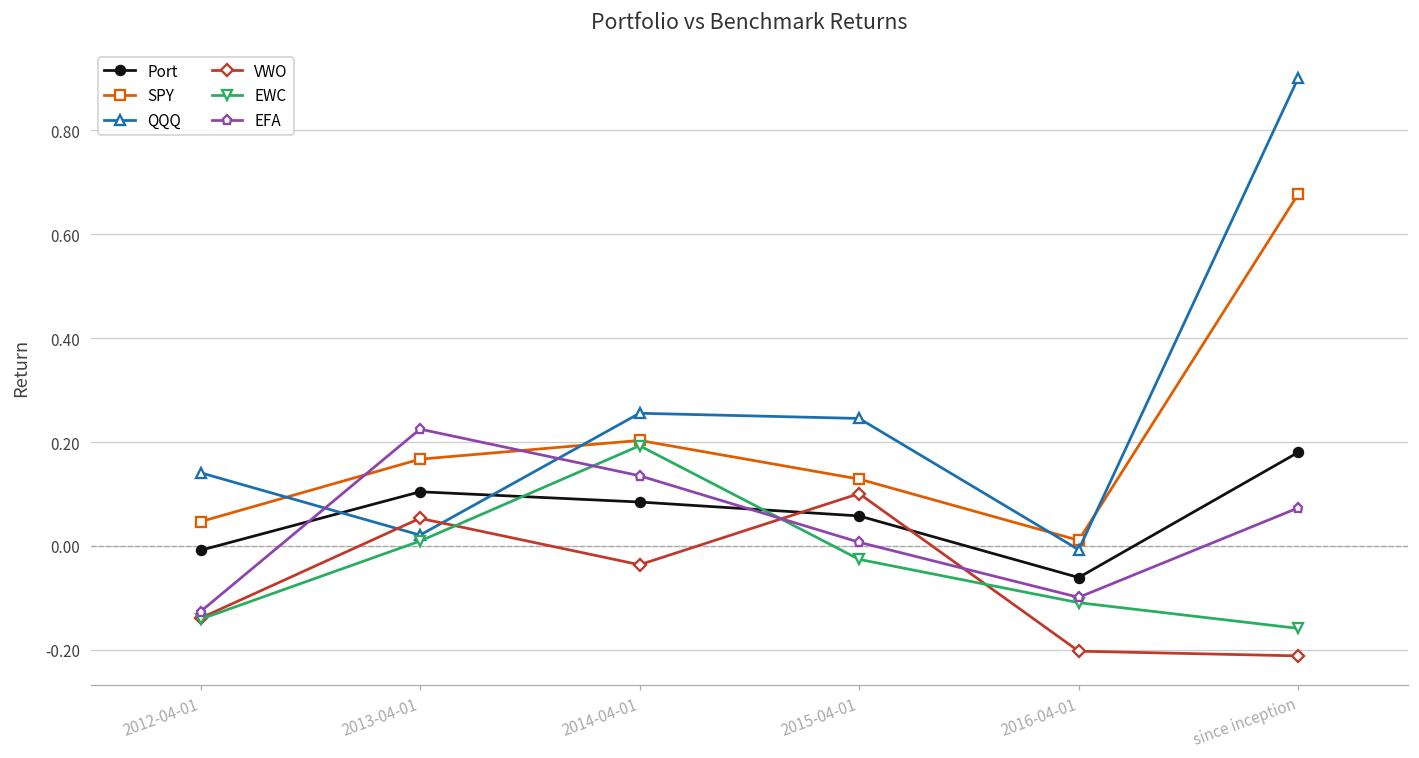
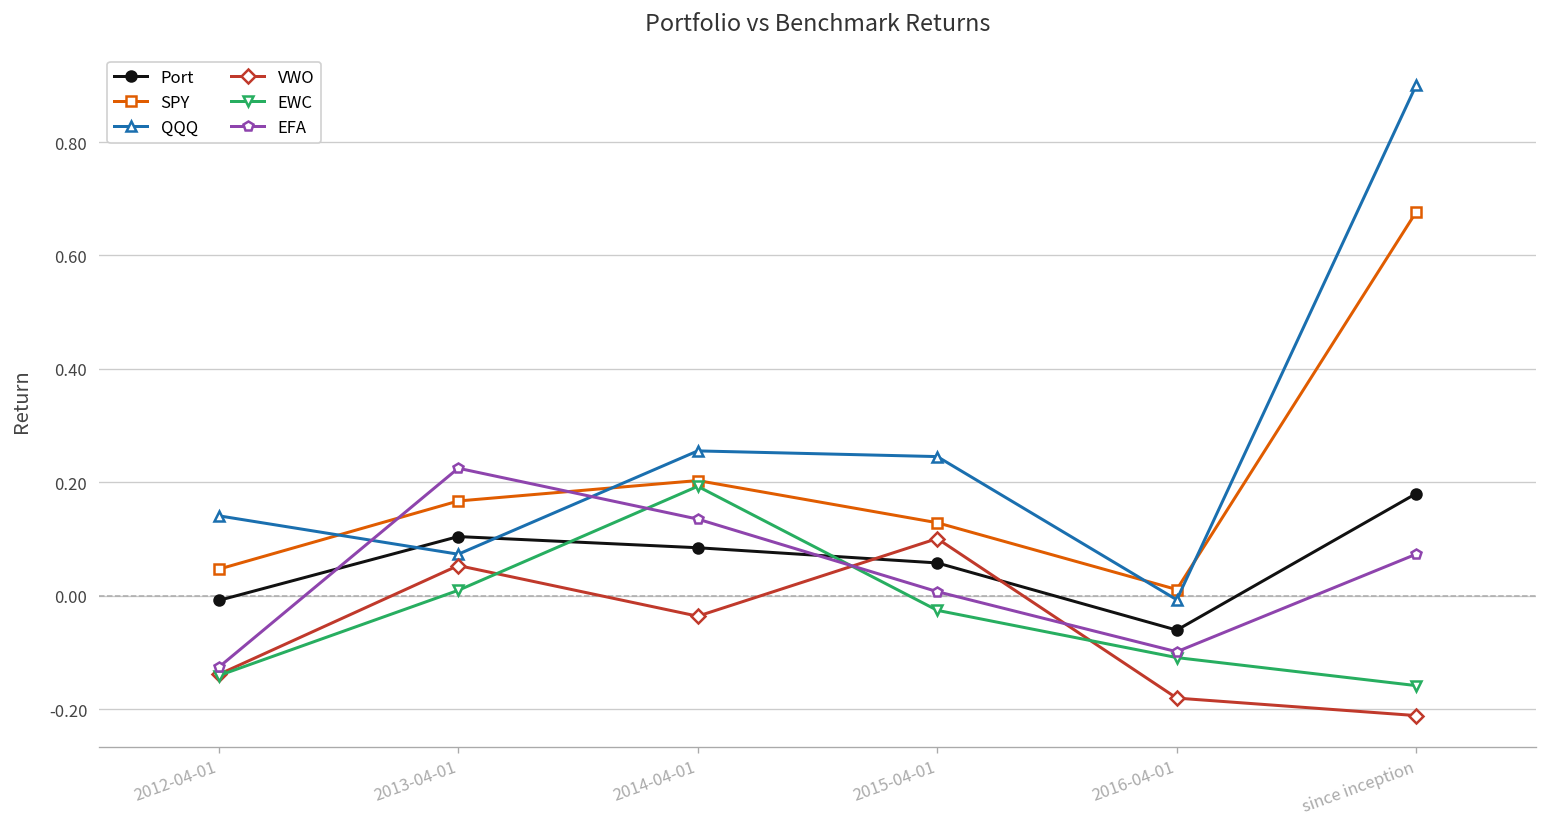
  {
    "Port": {
      "2012-04-01": -0.01,
      "2013-04-01": 0.10,
      "2014-04-01": 0.08,
      "2015-04-01": 0.06,
      "2016-04-01": -0.06,
      "since inception": 0.18
    },
    "SPY": {
      "2012-04-01": 0.05,
      "2013-04-01": 0.17,
      "2014-04-01": 0.20,
      "2015-04-01": 0.13,
      "2016-04-01": 0.01,
      "since inception": 0.68
    },
    "QQQ": {
      "2012-04-01": 0.14,
-     "2013-04-01": 0.02,
+     "2013-04-01": 0.07,
      "2014-04-01": 0.26,
      "2015-04-01": 0.25,
      "2016-04-01": -0.01,
      "since inception": 0.90
    },
    "VWO": {
      "2013-04-01": 0.05,
      "2014-04-01": -0.04,
      "2015-04-01": 0.10,
-     "2016-04-01": -0.20,
+     "2016-04-01": -0.18,
      "since inception": -0.21
    },
    "EWC": {
      "2013-04-01": 0.01,
      "2014-04-01": 0.19,
      "2015-04-01": -0.03,
      "2016-04-01": -0.11,
      "since inception": -0.16
    },
    "EFA": {
      "2012-04-01": -0.13,
      "2013-04-01": 0.22,
      "2014-04-01": 0.14,
      "2015-04-01": 0.01,
      "2016-04-01": -0.10,
      "since inception": 0.07
    }
  }
